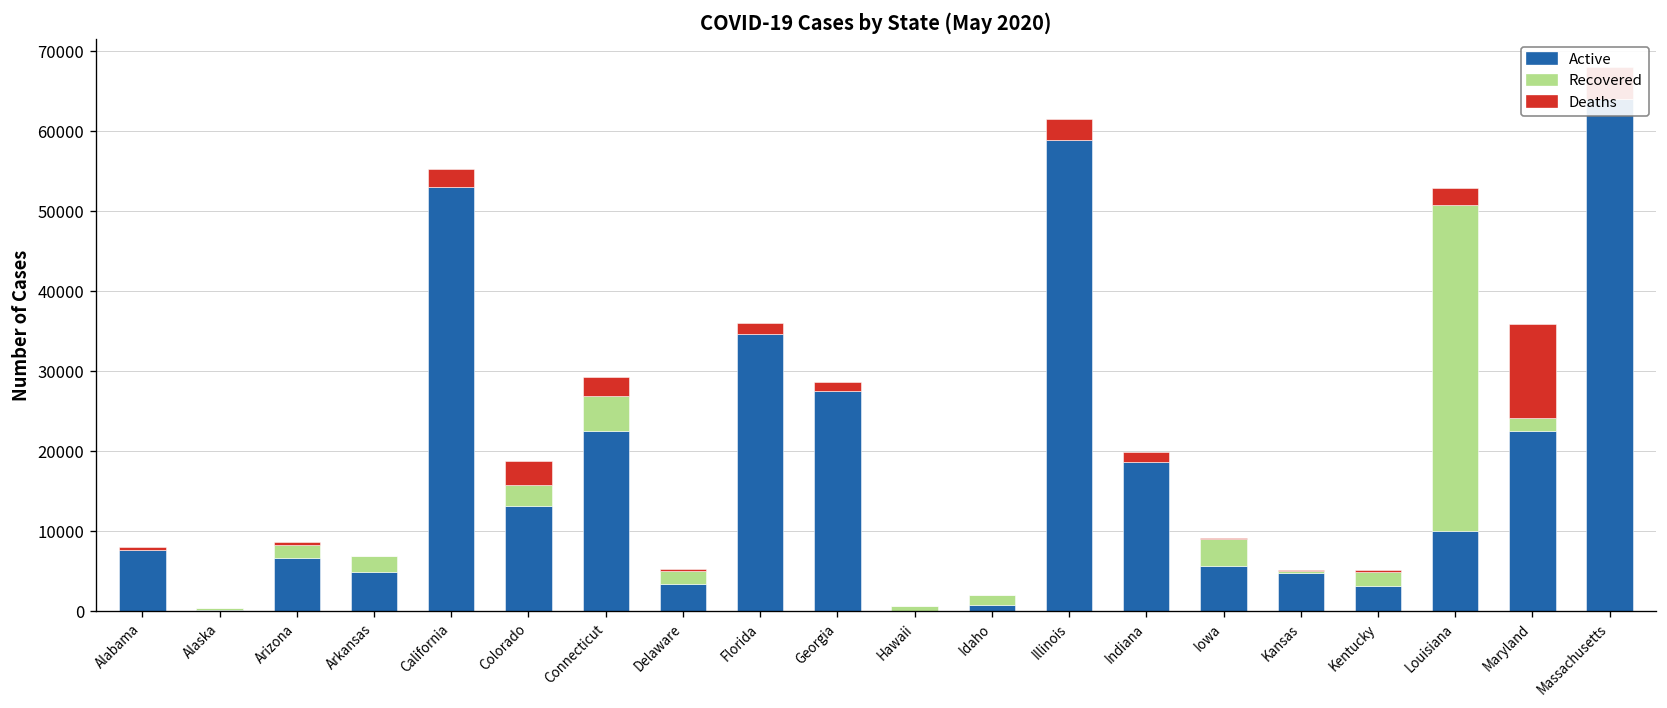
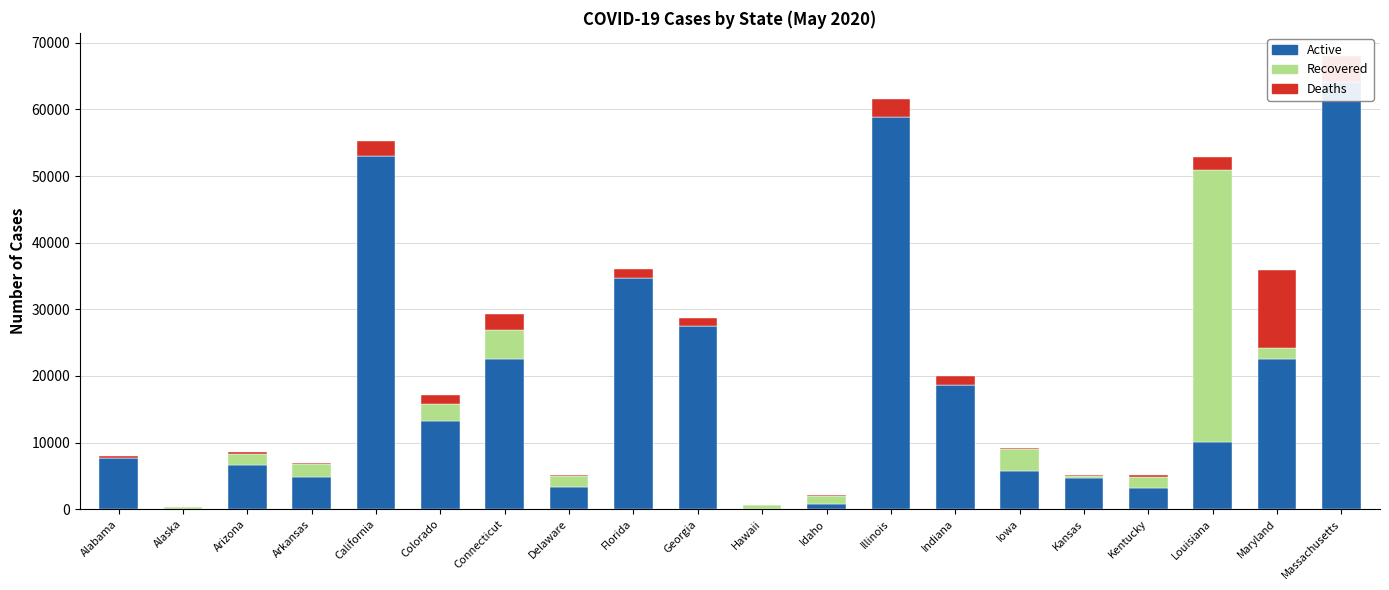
  {
    "Active": {
      "Alabama": 8000,
      "Arizona": 7000,
      "Arkansas": 5000,
      "California": 53000,
      "Colorado": 13000,
      "Connecticut": 23000,
      "Delaware": 3000,
      "Florida": 35000,
      "Georgia": 27000,
      "Idaho": 1000,
      "Illinois": 59000,
      "Indiana": 19000,
      "Iowa": 6000,
      "Kansas": 5000,
      "Kentucky": 3000,
      "Louisiana": 10000,
      "Maryland": 23000
    },
    "Recovered": {
      "Alabama": 0,
      "Arizona": 2000,
      "Arkansas": 2000,
      "California": 0,
      "Colorado": 3000,
      "Connecticut": 4000,
      "Delaware": 2000,
      "Florida": 0,
      "Georgia": 0,
      "Hawaii": 1000,
      "Idaho": 1000,
      "Illinois": 0,
      "Indiana": 0,
      "Iowa": 3000,
      "Kentucky": 2000,
      "Louisiana": 41000,
      "Maryland": 2000
    },
    "Deaths": {
      "California": 2000,
-     "Colorado": 3000,
+     "Colorado": 1000,
      "Connecticut": 2000,
      "Florida": 1000,
      "Georgia": 1000,
      "Illinois": 3000,
      "Indiana": 1000,
      "Louisiana": 2000,
      "Maryland": 12000
    }
  }
